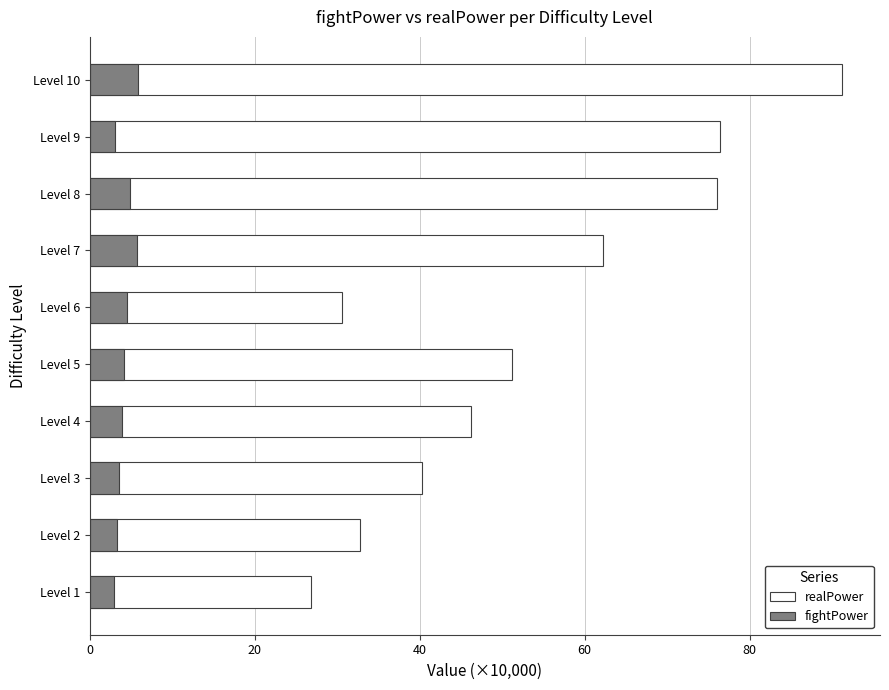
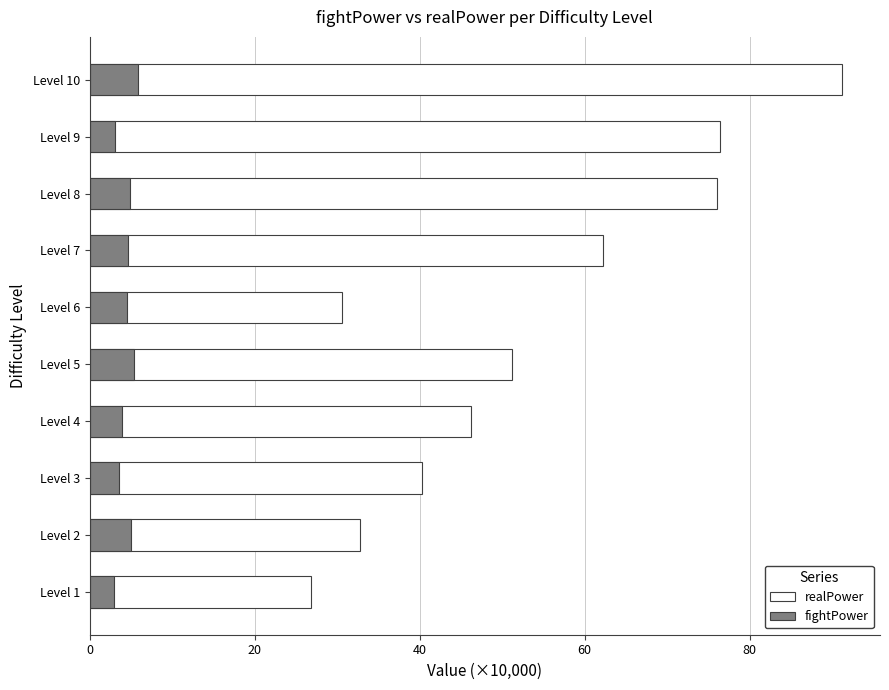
  {
    "realPower": {
      "Level 10": 91,
      "Level 9": 76,
      "Level 8": 76,
      "Level 7": 62,
      "Level 6": 31,
      "Level 5": 51,
      "Level 4": 46,
      "Level 3": 40,
      "Level 2": 33,
      "Level 1": 27
    },
    "fightPower": {
-     "Level 7": 6,
-     "Level 5": 4,
-     "Level 2": 3
+     "Level 7": 5,
+     "Level 5": 5,
+     "Level 2": 5
    }
  }
